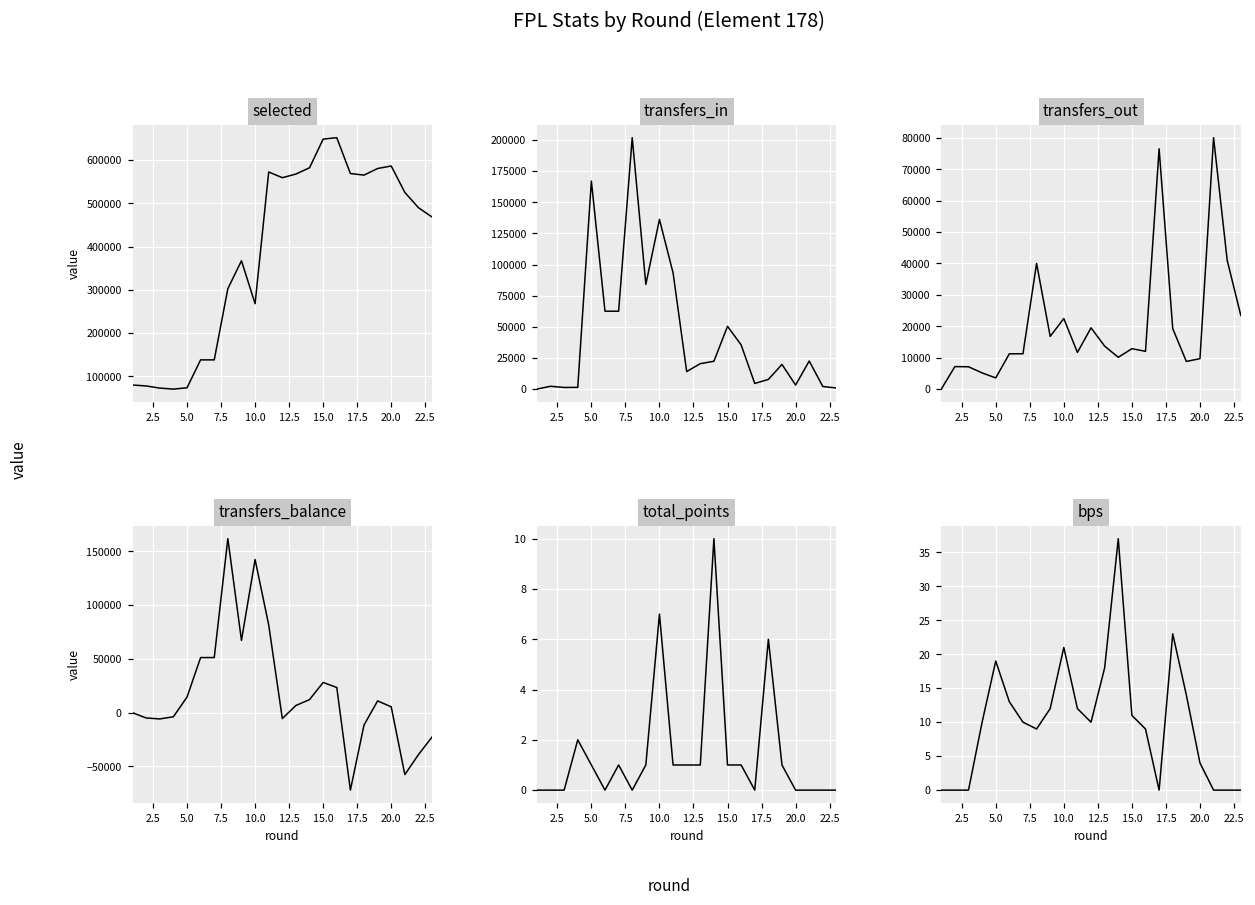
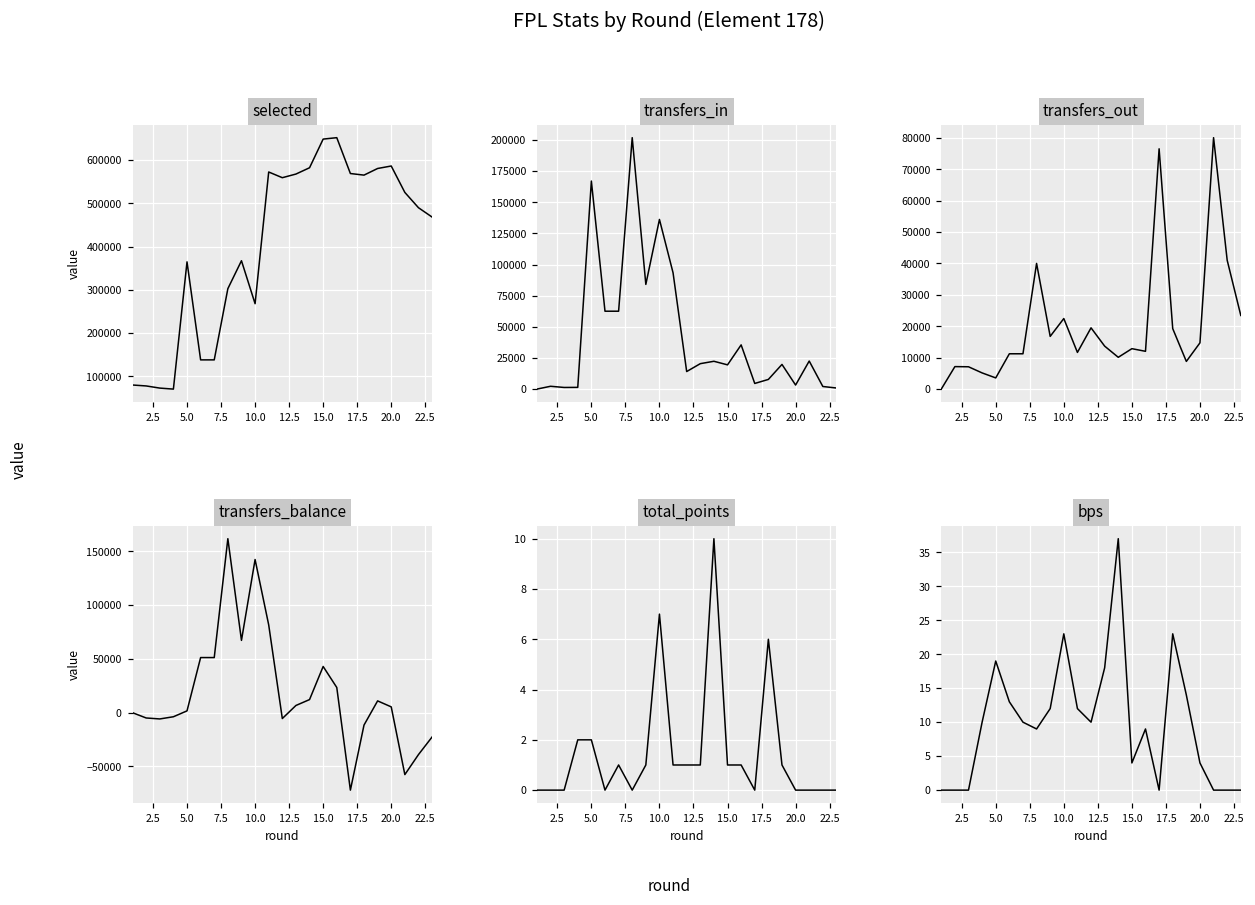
  {
    "selected": {
-     "5.0": 70000,
+     "5.0": 360000,
      "10.0": 270000,
      "15.0": 650000,
      "20.0": 590000
    },
    "transfers_in": {
      "5.0": 167000,
      "10.0": 136000,
-     "15.0": 50000,
+     "15.0": 19000,
      "20.0": 3000
    },
    "transfers_out": {
      "5.0": 4000,
      "10.0": 22000,
      "15.0": 13000,
-     "20.0": 10000
+     "20.0": 15000
    },
    "transfers_balance": {
-     "5.0": 10000,
+     "5.0": 0,
      "10.0": 140000,
-     "15.0": 30000,
+     "15.0": 40000,
      "20.0": 10000
    },
    "total_points": {
-     "5.0": 1,
+     "5.0": 2,
      "10.0": 7,
      "15.0": 1,
      "20.0": 0
    },
    "bps": {
      "5.0": 19,
-     "10.0": 21,
-     "15.0": 11,
+     "10.0": 23,
+     "15.0": 4,
      "20.0": 4
    }
  }
